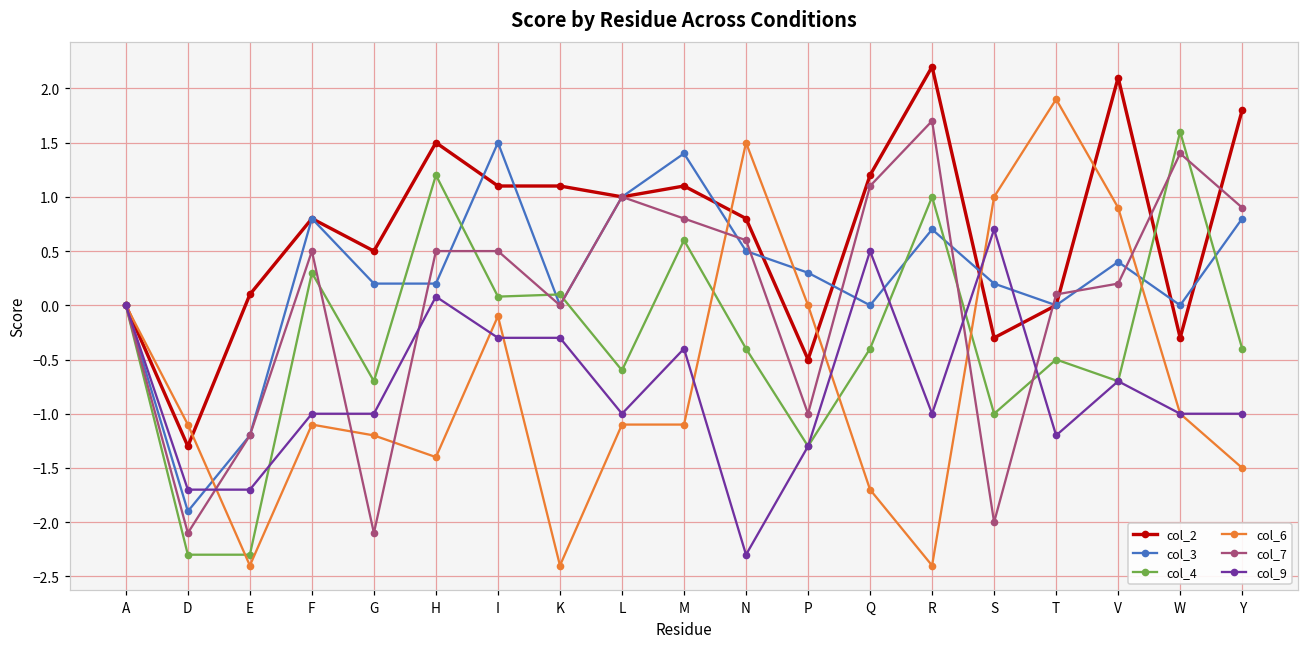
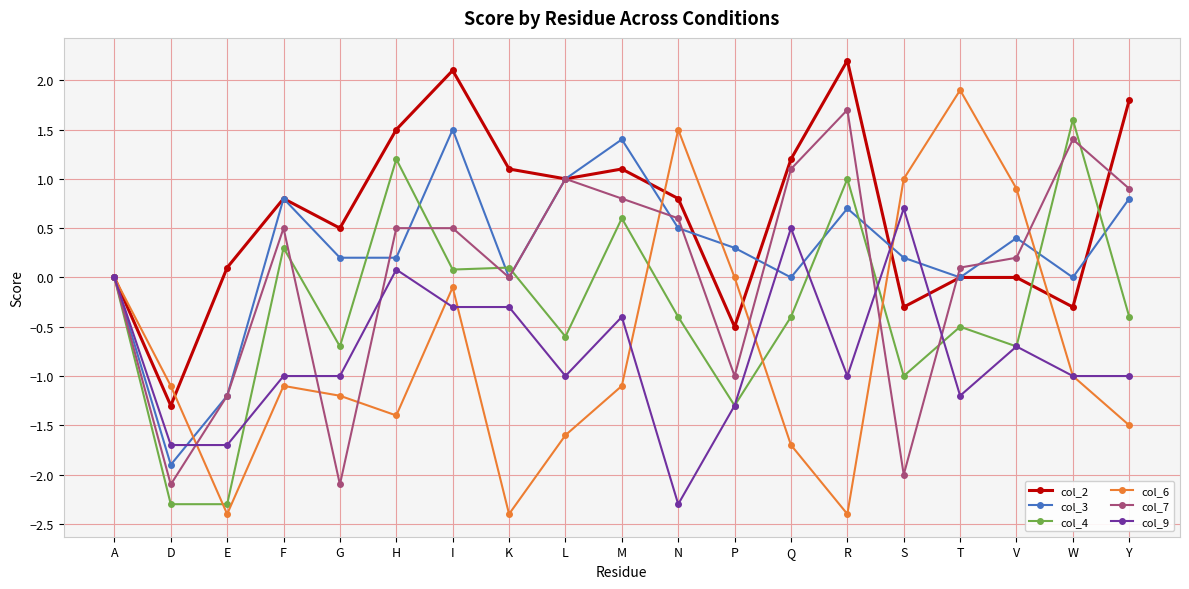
  {
    "col_2": {
      "D": -1.3,
      "E": 0.1,
      "G": 0.5,
      "H": 1.5,
-     "I": 1.1,
+     "I": 2.1,
      "K": 1.1,
      "M": 1.1,
      "N": 0.8,
      "P": -0.5,
      "Q": 1.2,
      "R": 2.2,
      "S": -0.3,
-     "V": 2.1,
+     "V": 0.0,
      "W": -0.3,
      "Y": 1.8
    },
    "col_3": {
      "D": -1.9,
      "G": 0.2,
      "H": 0.2,
      "I": 1.5,
      "M": 1.4,
      "N": 0.5,
      "P": 0.3,
      "Q": 0.0,
      "R": 0.7,
      "S": 0.2,
      "V": 0.4,
      "W": 0.0,
      "Y": 0.8
    },
    "col_4": {
      "D": -2.3,
      "E": -2.3,
      "F": 0.3,
      "G": -0.7,
      "H": 1.2,
      "I": 0.1,
      "K": 0.1,
      "L": -0.6,
      "M": 0.6,
      "N": -0.4,
      "Q": -0.4,
      "R": 1.0,
      "S": -1.0,
      "T": -0.5,
      "W": 1.6,
      "Y": -0.4
    },
    "col_6": {
      "D": -1.1,
      "E": -2.4,
      "F": -1.1,
      "G": -1.2,
      "H": -1.4,
      "I": -0.1,
      "K": -2.4,
-     "L": -1.1,
+     "L": -1.6,
      "M": -1.1,
      "N": 1.5,
      "P": 0.0,
      "Q": -1.7,
      "R": -2.4,
      "S": 1.0,
      "T": 1.9,
      "V": 0.9,
      "Y": -1.5
    },
    "col_7": {
      "D": -2.1,
      "F": 0.5,
      "G": -2.1,
      "H": 0.5,
      "I": 0.5,
      "M": 0.8,
      "N": 0.6,
      "P": -1.0,
      "Q": 1.1,
      "R": 1.7,
      "S": -2.0,
      "T": 0.1,
      "V": 0.2,
      "W": 1.4,
      "Y": 0.9
    },
    "col_9": {
      "D": -1.7,
      "E": -1.7,
      "F": -1.0,
      "G": -1.0,
      "H": 0.1,
      "I": -0.3,
      "K": -0.3,
      "L": -1.0,
      "M": -0.4,
      "N": -2.3,
      "Q": 0.5,
      "R": -1.0,
      "S": 0.7,
      "T": -1.2,
      "Y": -1.0
    }
  }
